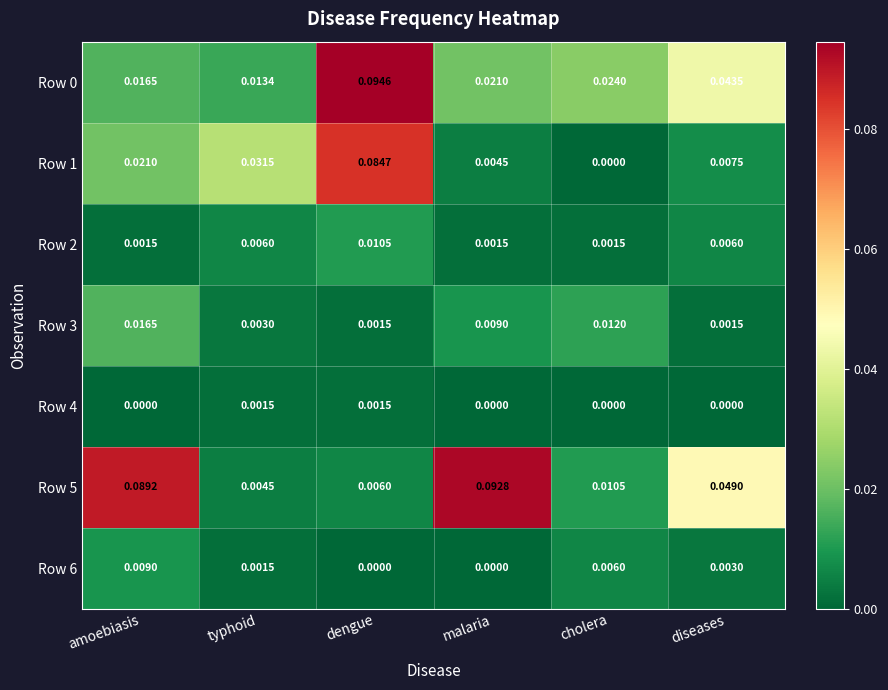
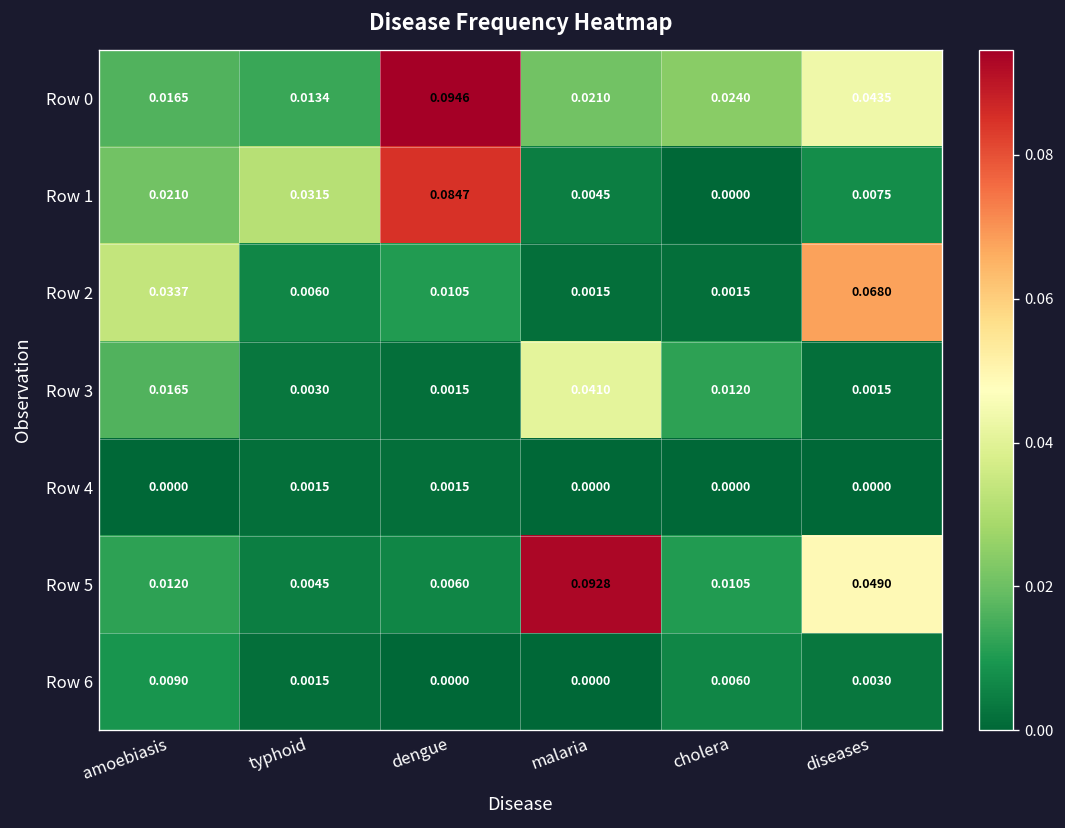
  {
    "Row 0": {
      "amoebiasis": 0.0165,
      "typhoid": 0.0134,
      "dengue": 0.0946,
      "malaria": 0.0210,
      "cholera": 0.0240,
      "diseases": 0.0435
    },
    "Row 1": {
      "amoebiasis": 0.0210,
      "typhoid": 0.0315,
      "dengue": 0.0847,
      "malaria": 0.0045,
      "cholera": 0.0000,
      "diseases": 0.0075
    },
    "Row 2": {
-     "amoebiasis": 0.0015,
+     "amoebiasis": 0.0337,
      "typhoid": 0.0060,
      "dengue": 0.0105,
      "malaria": 0.0015,
      "cholera": 0.0015,
-     "diseases": 0.0060
+     "diseases": 0.0680
    },
    "Row 3": {
      "amoebiasis": 0.0165,
      "typhoid": 0.0030,
      "dengue": 0.0015,
-     "malaria": 0.0090,
+     "malaria": 0.0410,
      "cholera": 0.0120,
      "diseases": 0.0015
    },
    "Row 4": {
      "amoebiasis": 0.0000,
      "typhoid": 0.0015,
      "dengue": 0.0015,
      "malaria": 0.0000,
      "cholera": 0.0000,
      "diseases": 0.0000
    },
    "Row 5": {
-     "amoebiasis": 0.0892,
+     "amoebiasis": 0.0120,
      "typhoid": 0.0045,
      "dengue": 0.0060,
      "malaria": 0.0928,
      "cholera": 0.0105,
      "diseases": 0.0490
    },
    "Row 6": {
      "amoebiasis": 0.0090,
      "typhoid": 0.0015,
      "dengue": 0.0000,
      "malaria": 0.0000,
      "cholera": 0.0060,
      "diseases": 0.0030
    }
  }
